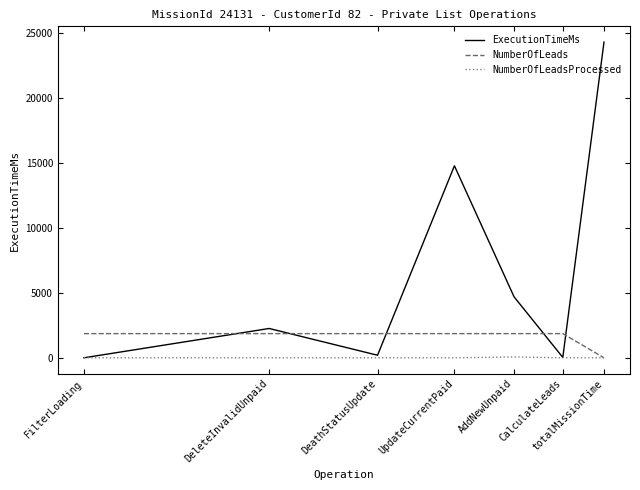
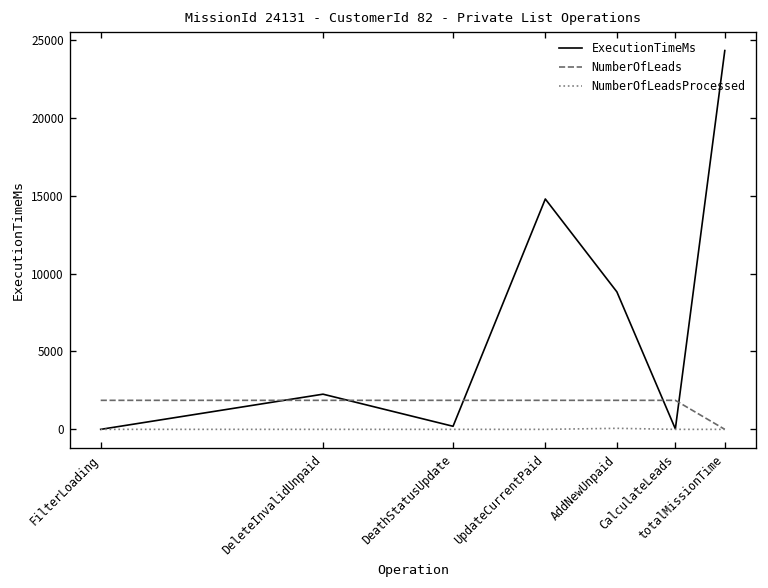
  {
    "ExecutionTimeMs": {
      "DeleteInvalidUnpaid": 2300,
      "DeathStatusUpdate": 200,
      "UpdateCurrentPaid": 14800,
-     "AddNewUnpaid": 4700,
+     "AddNewUnpaid": 8800,
      "totalMissionTime": 24300
    }
  }
